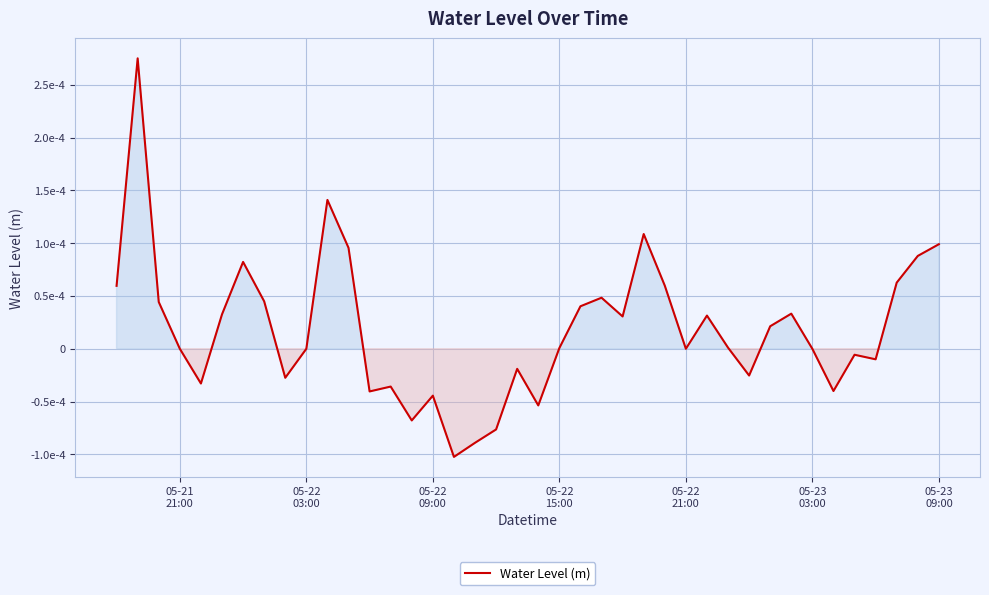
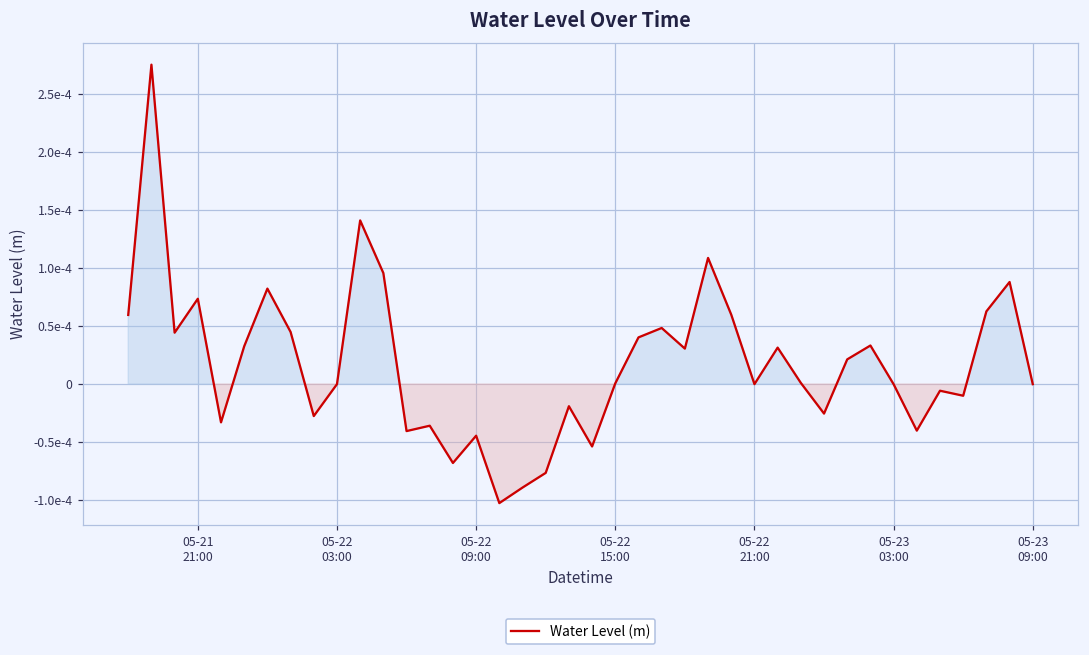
  {
-   "05-21 21:00": 0.0000,
+   "05-21 21:00": 0.0001,
    "05-22 03:00": 0.0000,
    "05-22 09:00": -0.000044,
    "05-22 15:00": 0.0000,
    "05-22 21:00": 0.0000,
    "05-23 03:00": 0.0000,
-   "05-23 09:00": 0.0001
+   "05-23 09:00": 0.0000
  }
